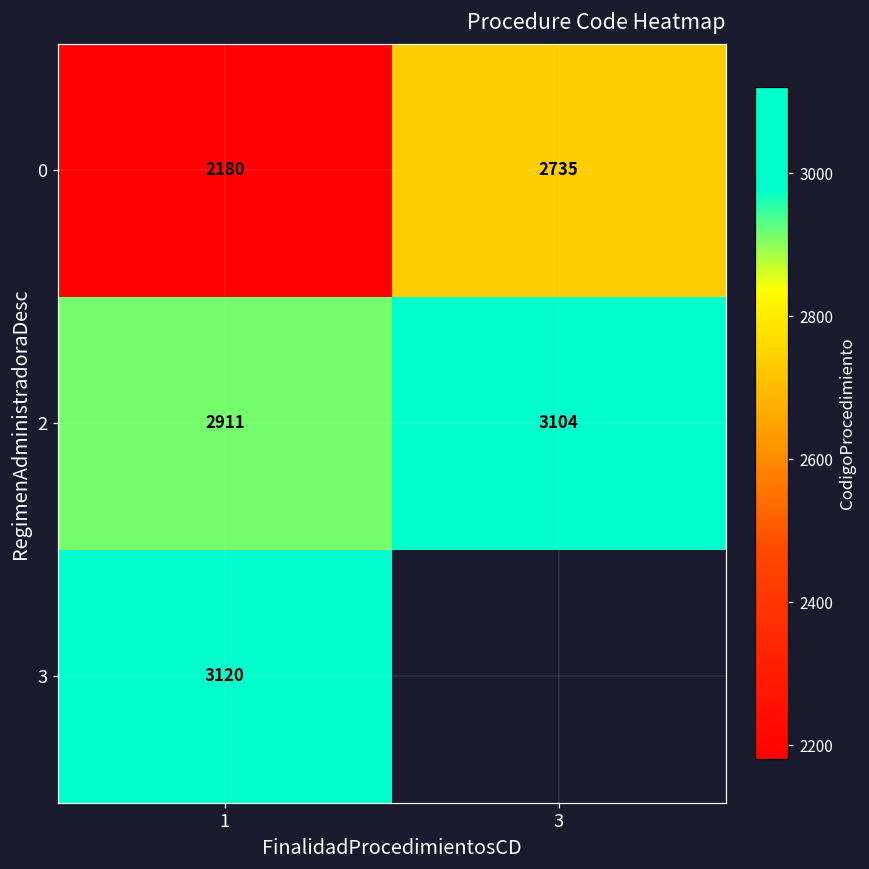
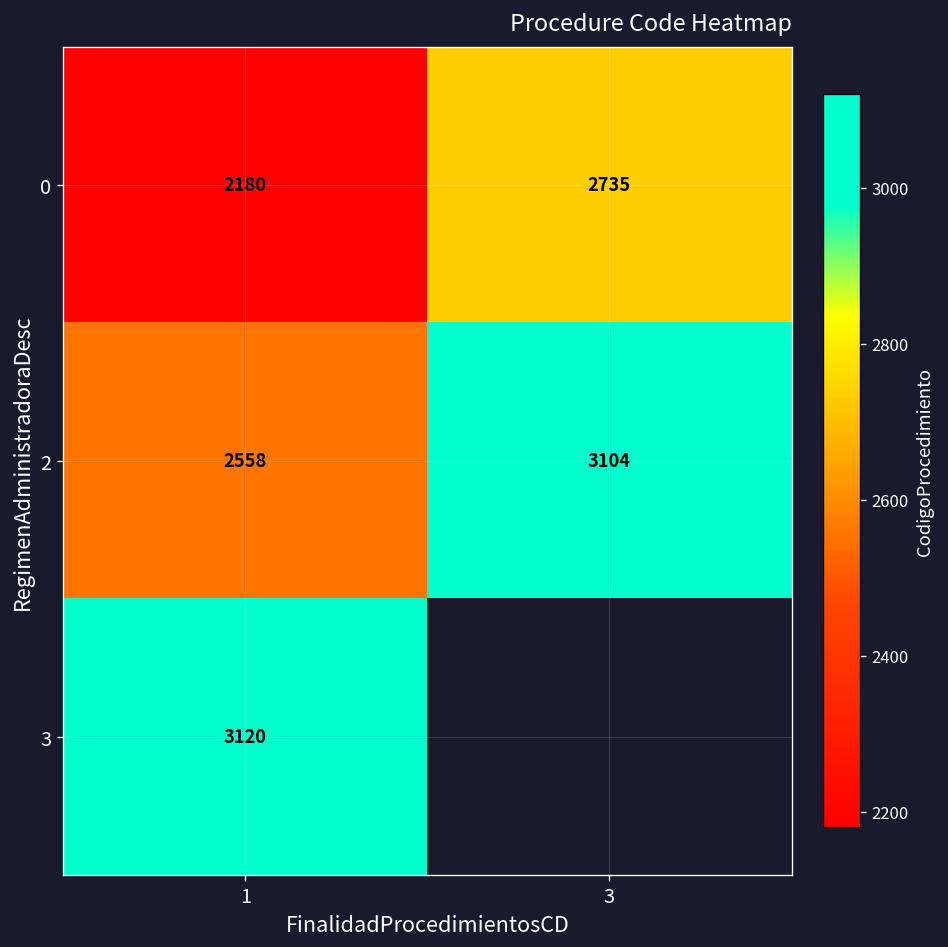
  {
    "0": {
      "1": 2180,
      "3": 2735
    },
    "2": {
-     "1": 2911,
+     "1": 2558,
      "3": 3104
    },
    "3": {
      "1": 3120
    }
  }
